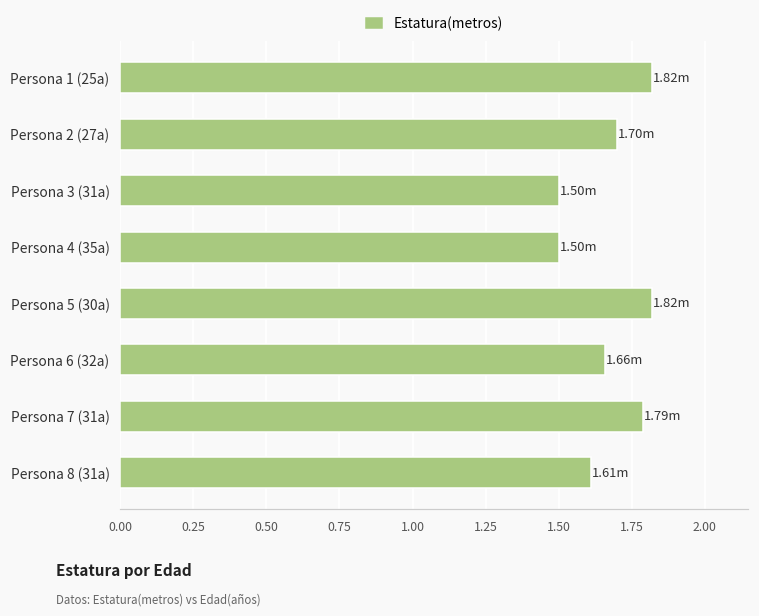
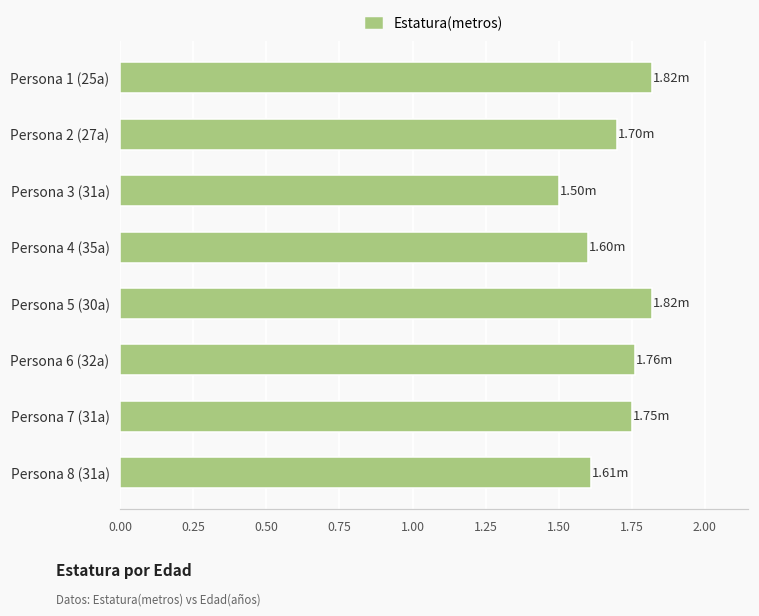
  {
    "Persona 1 (25a)": "1.82m",
    "Persona 2 (27a)": "1.70m",
    "Persona 3 (31a)": "1.50m",
-   "Persona 4 (35a)": "1.50m",
+   "Persona 4 (35a)": "1.60m",
    "Persona 5 (30a)": "1.82m",
-   "Persona 6 (32a)": "1.66m",
-   "Persona 7 (31a)": "1.79m",
+   "Persona 6 (32a)": "1.76m",
+   "Persona 7 (31a)": "1.75m",
    "Persona 8 (31a)": "1.61m"
  }
